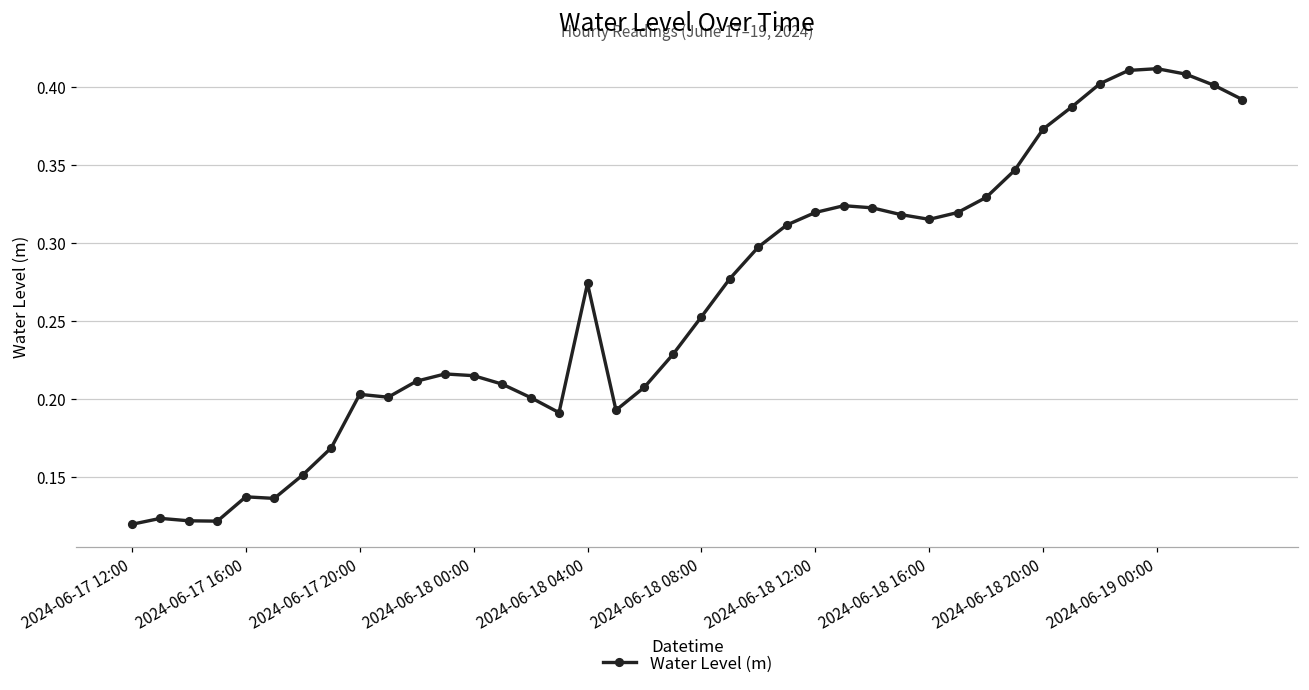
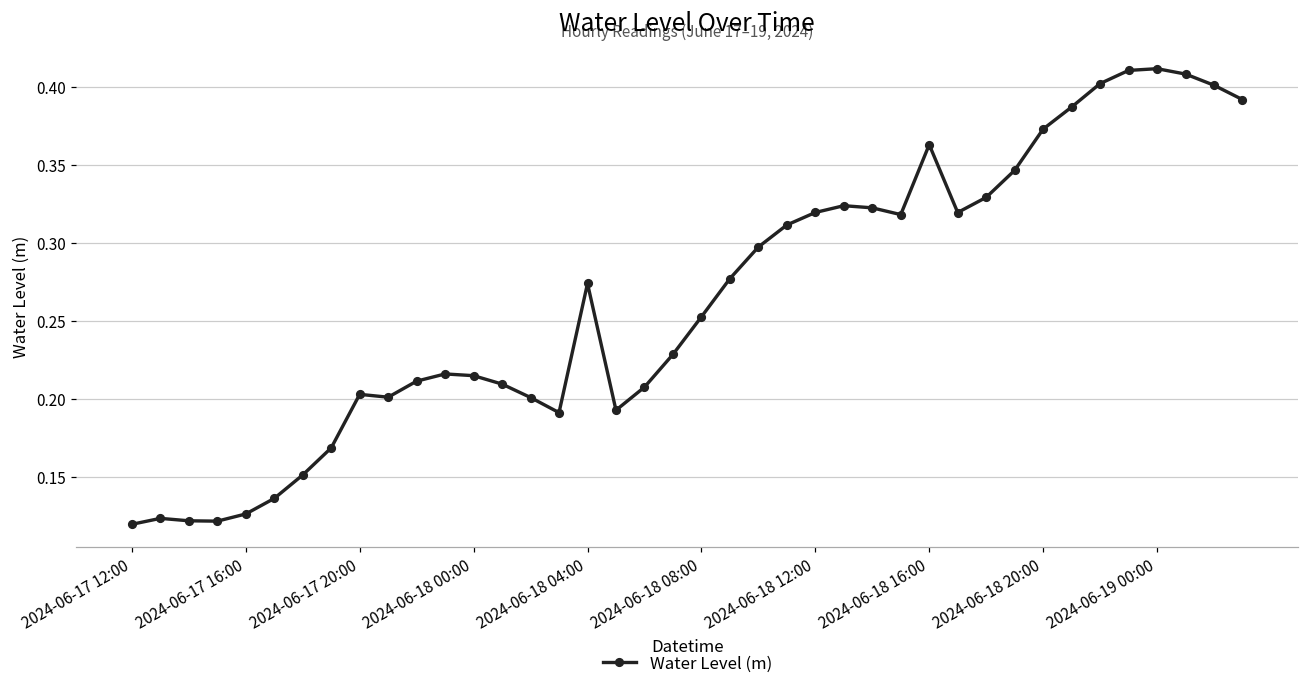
  {
    "2024-06-17 12:00": 0.120,
-   "2024-06-17 16:00": 0.137,
+   "2024-06-17 16:00": 0.126,
    "2024-06-17 20:00": 0.203,
    "2024-06-18 00:00": 0.215,
    "2024-06-18 04:00": 0.274,
    "2024-06-18 08:00": 0.253,
    "2024-06-18 12:00": 0.320,
-   "2024-06-18 16:00": 0.315,
+   "2024-06-18 16:00": 0.363,
    "2024-06-18 20:00": 0.373,
    "2024-06-19 00:00": 0.412
  }
